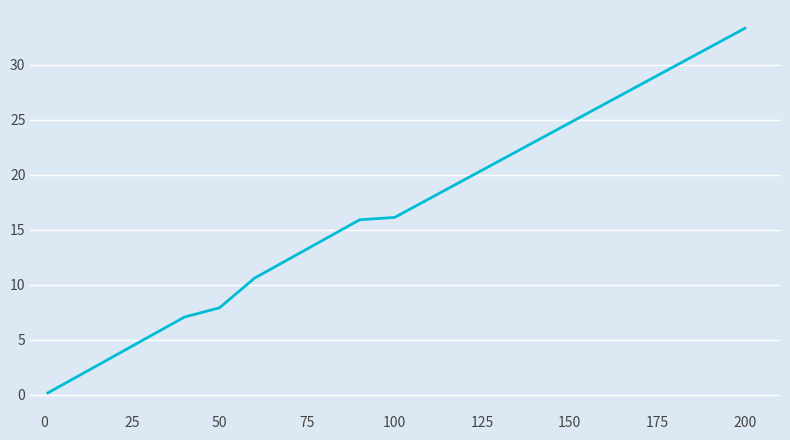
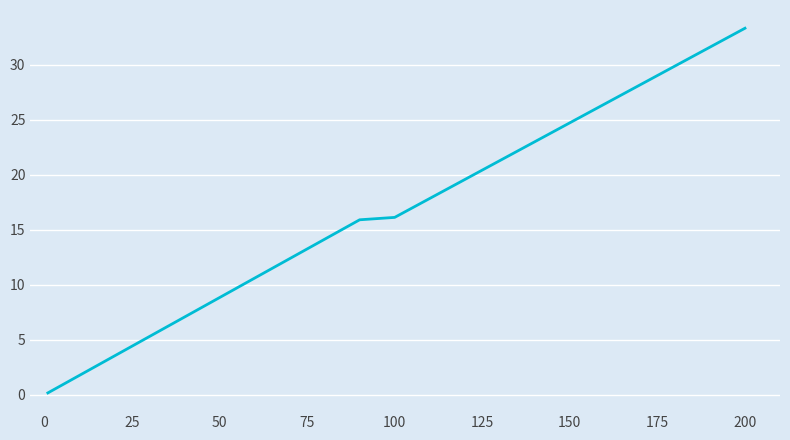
  {
-   "50": 7.9,
+   "50": 8.8,
    "100": 16.1,
    "200": 33.3
  }
